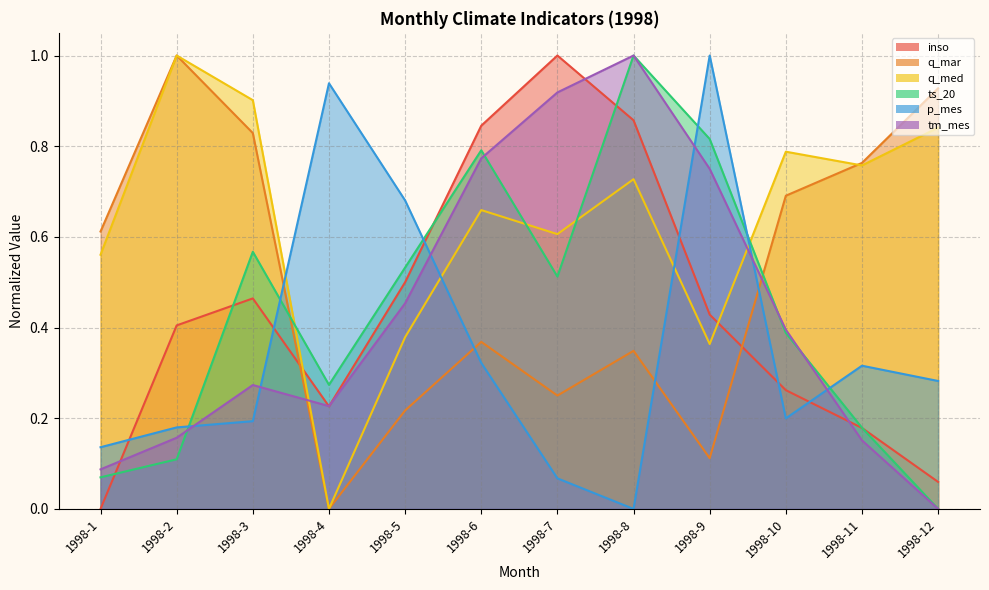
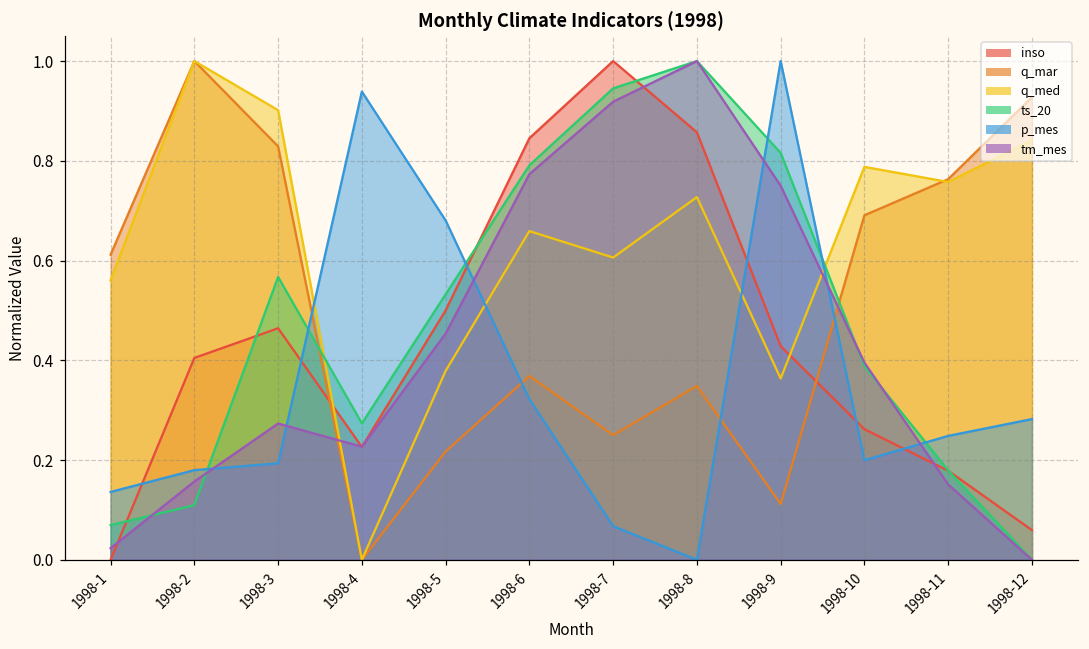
  {
    "ts_20": {
      "1998-1": 0.07,
      "1998-2": 0.11,
      "1998-3": 0.57,
      "1998-4": 0.27,
      "1998-5": 0.53,
      "1998-6": 0.79,
-     "1998-7": 0.51,
+     "1998-7": 0.95,
      "1998-9": 0.82,
      "1998-10": 0.39
    },
    "p_mes": {
      "1998-1": 0.14,
      "1998-2": 0.18,
      "1998-3": 0.19,
      "1998-4": 0.94,
      "1998-5": 0.68,
      "1998-6": 0.32,
      "1998-7": 0.07,
      "1998-8": 0.00,
      "1998-9": 1.00,
      "1998-10": 0.20,
-     "1998-11": 0.32,
+     "1998-11": 0.25,
      "1998-12": 0.28
    },
    "tm_mes": {
-     "1998-1": 0.09,
+     "1998-1": 0.02,
      "1998-2": 0.16,
      "1998-3": 0.27,
      "1998-5": 0.45,
      "1998-6": 0.77,
      "1998-7": 0.92,
      "1998-9": 0.75,
      "1998-10": 0.40,
      "1998-11": 0.15
    }
  }
